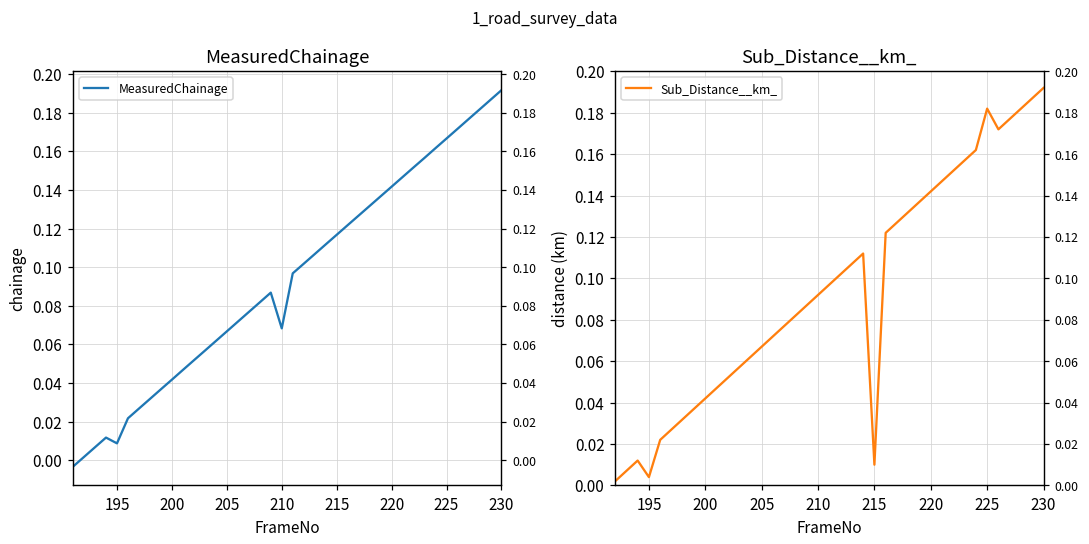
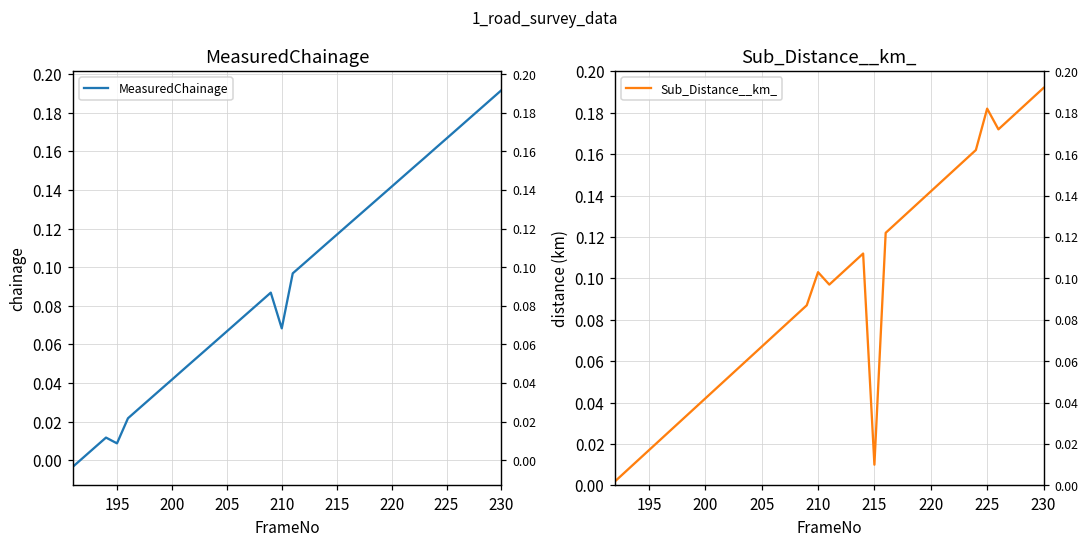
  {
    "MeasuredChainage": {
      "195": 0.009,
      "200": 0.042,
      "205": 0.067,
      "210": 0.068,
      "215": 0.117,
      "220": 0.142,
      "225": 0.167,
      "230": 0.192
    },
    "Sub_Distance__km_": {
-     "195": 0.004,
+     "195": 0.017,
      "200": 0.042,
      "205": 0.067,
-     "210": 0.092,
+     "210": 0.103,
      "215": 0.010,
      "220": 0.142,
      "225": 0.182,
      "230": 0.192
    }
  }
